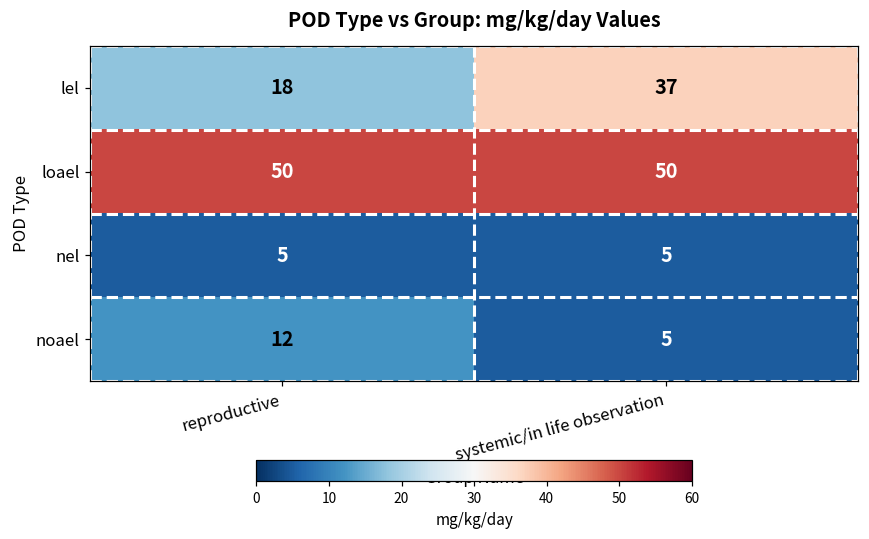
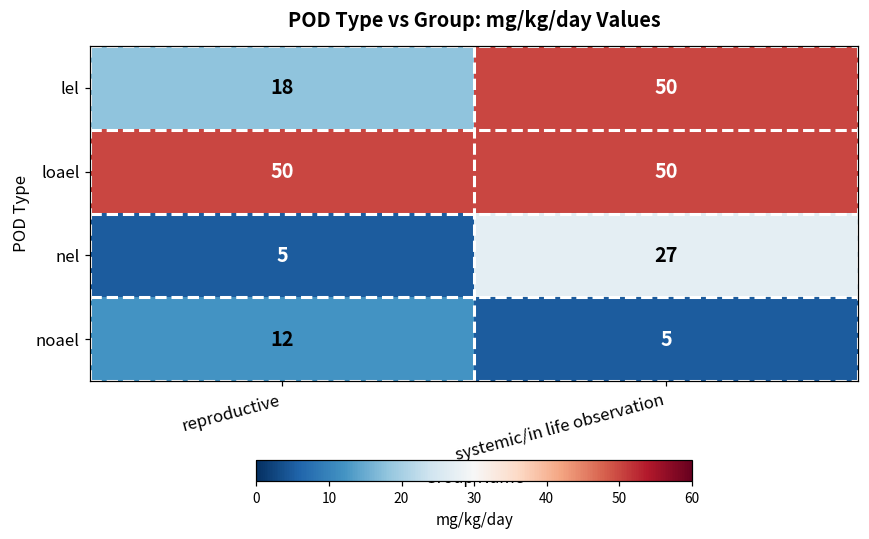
  {
    "lel": {
      "reproductive": 18,
-     "systemic/in life observation": 37
+     "systemic/in life observation": 50
    },
    "loael": {
      "reproductive": 50,
      "systemic/in life observation": 50
    },
    "nel": {
      "reproductive": 5,
-     "systemic/in life observation": 5
+     "systemic/in life observation": 27
    },
    "noael": {
      "reproductive": 12,
      "systemic/in life observation": 5
    }
  }
